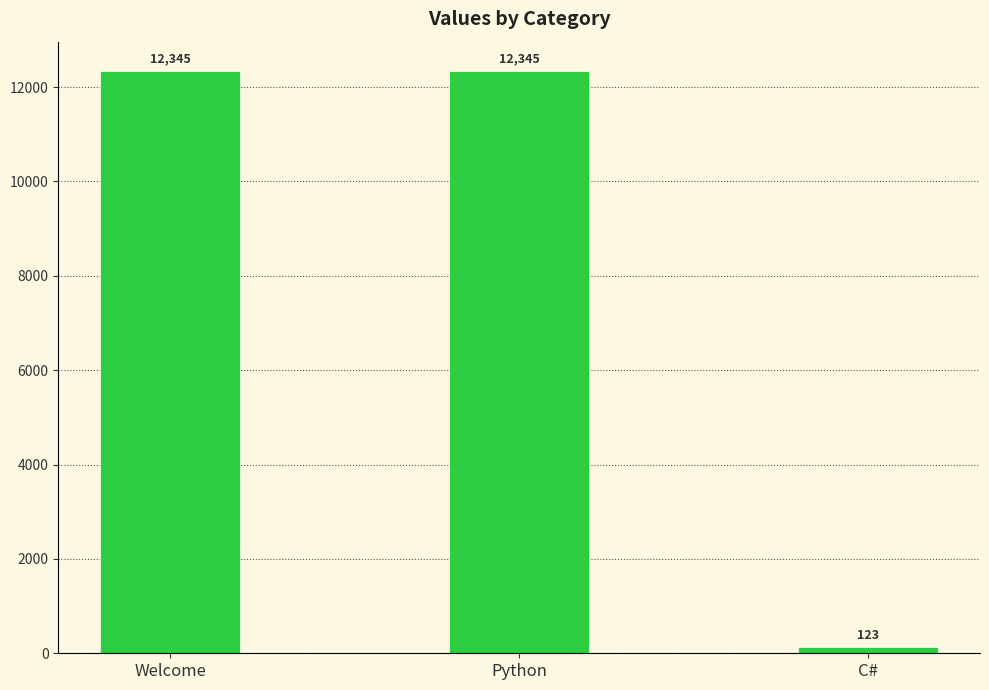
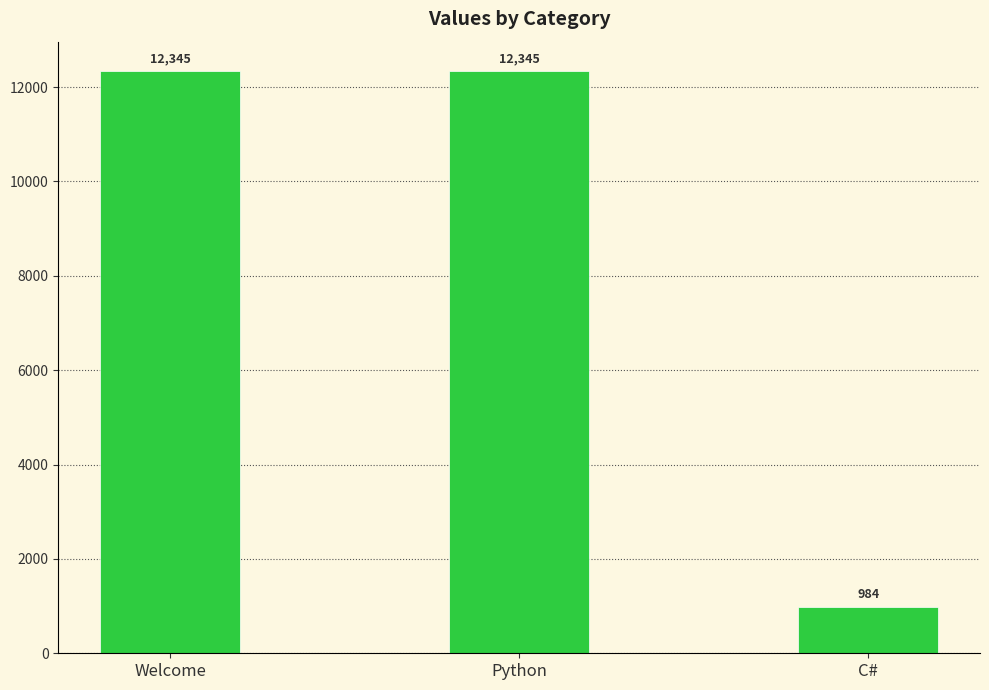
  {
    "Welcome": "12,345",
    "Python": "12,345",
-   "C#": "123"
+   "C#": "984"
  }
